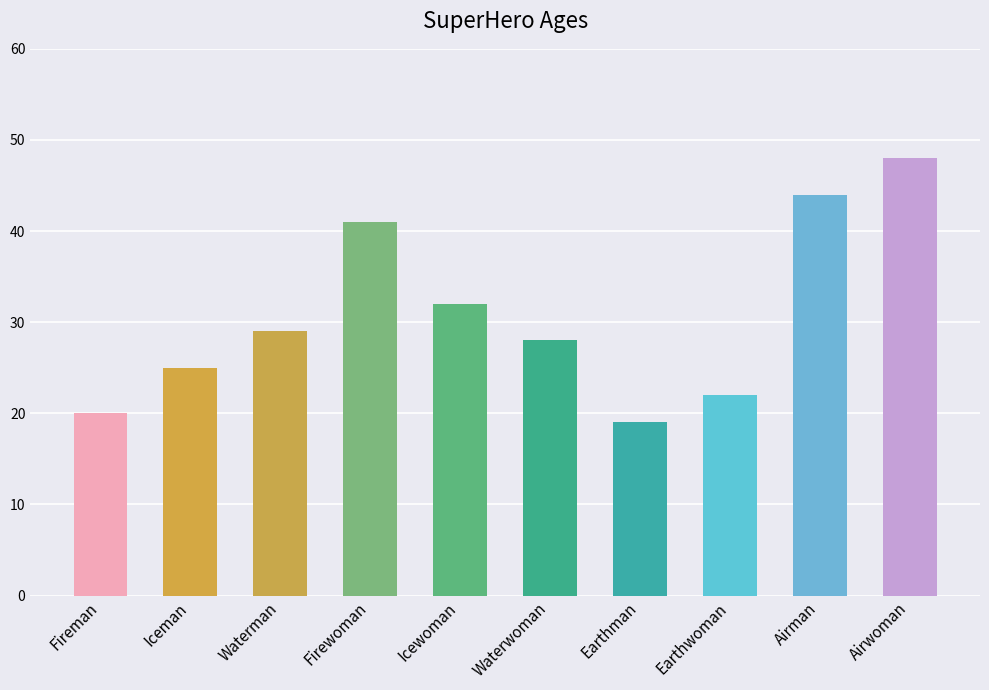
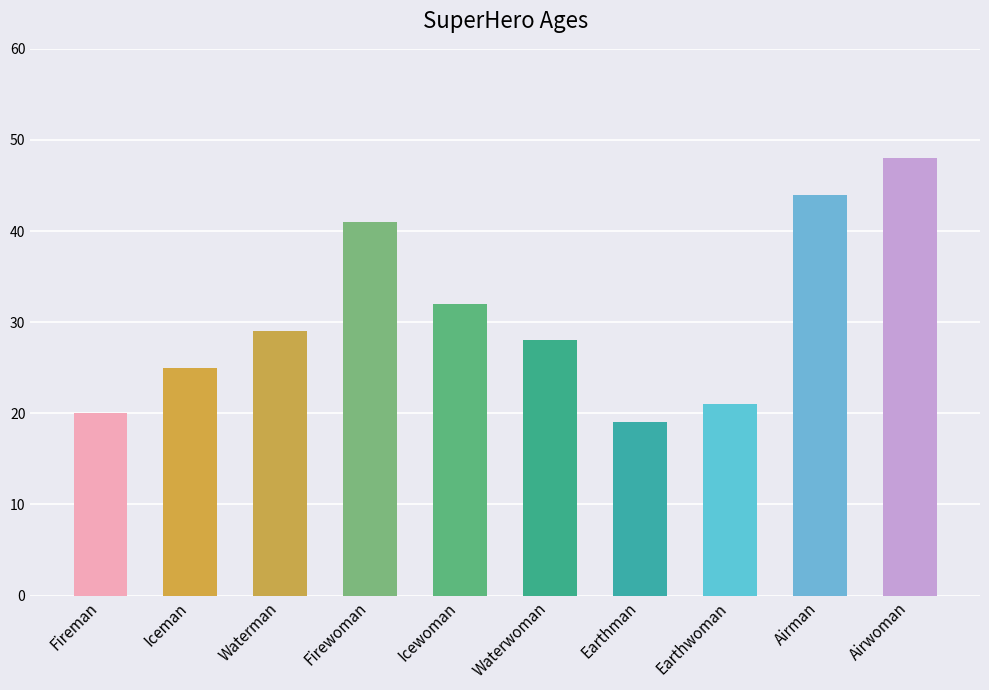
  {
    "Fireman": 20,
    "Iceman": 25,
    "Waterman": 29,
    "Firewoman": 41,
    "Icewoman": 32,
    "Waterwoman": 28,
    "Earthman": 19,
-   "Earthwoman": 22,
+   "Earthwoman": 21,
    "Airman": 44,
    "Airwoman": 48
  }
